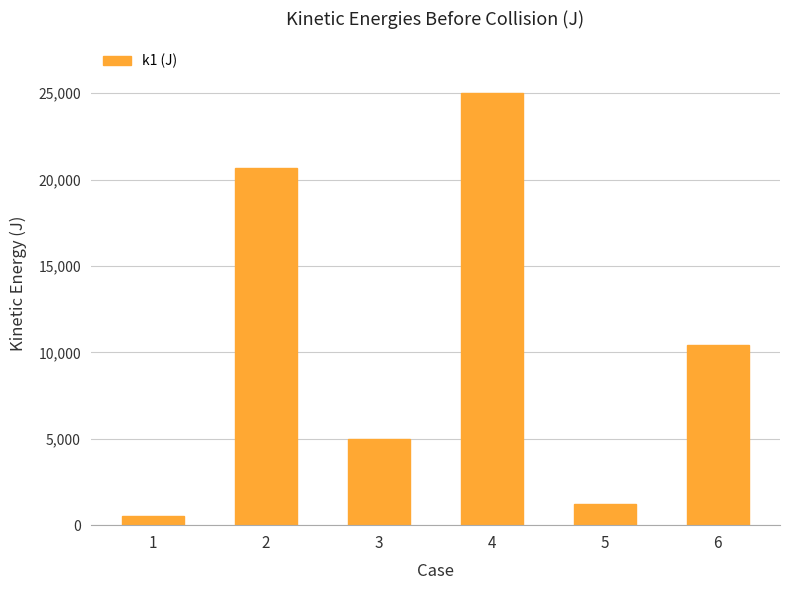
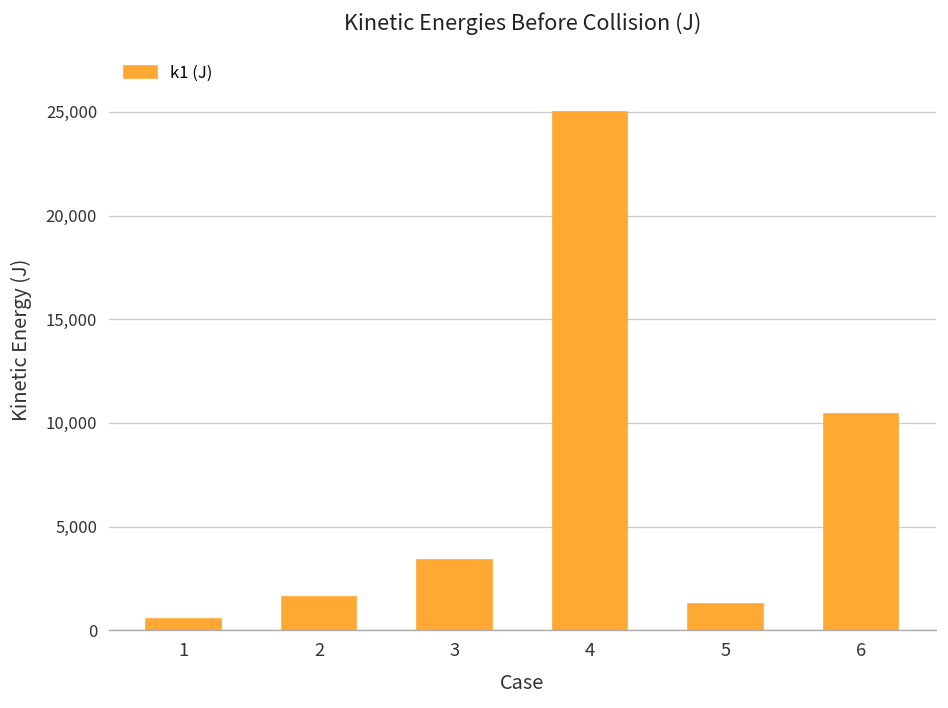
  {
    "1": "500",
-   "2": "20,700",
-   "3": "5,000",
+   "2": "1,600",
+   "3": "3,400",
    "4": "25,000",
    "5": "1,300",
    "6": "10,400"
  }
